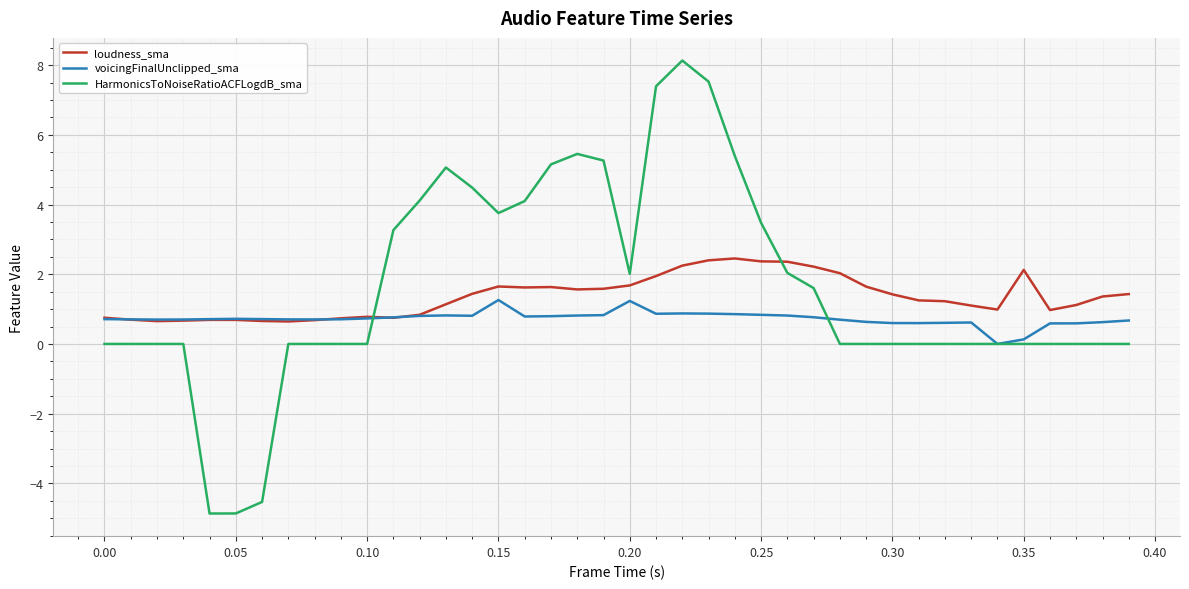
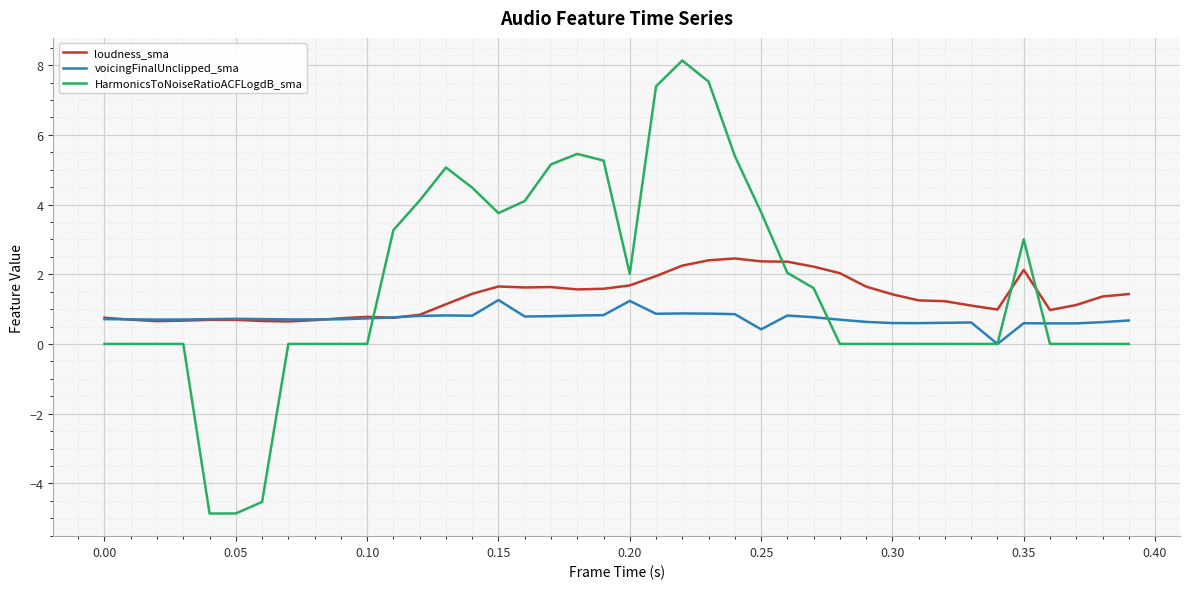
  {
    "loudness_sma": {
      "0.15": 1.6,
      "0.20": 1.7,
      "0.25": 2.4,
      "0.30": 1.4,
      "0.35": 2.1
    },
    "voicingFinalUnclipped_sma": {
      "0.15": 1.3,
      "0.20": 1.2,
-     "0.25": 0.8,
+     "0.25": 0.4,
      "0.30": 0.6,
-     "0.35": 0.1
+     "0.35": 0.6
    },
    "HarmonicsToNoiseRatioACFLogdB_sma": {
      "0.00": 0.0,
      "0.05": -4.9,
      "0.10": 0.0,
      "0.15": 3.8,
      "0.20": 2.0,
-     "0.25": 3.5,
+     "0.25": 3.8,
      "0.30": 0.0,
-     "0.35": 0
+     "0.35": 3
    }
  }
